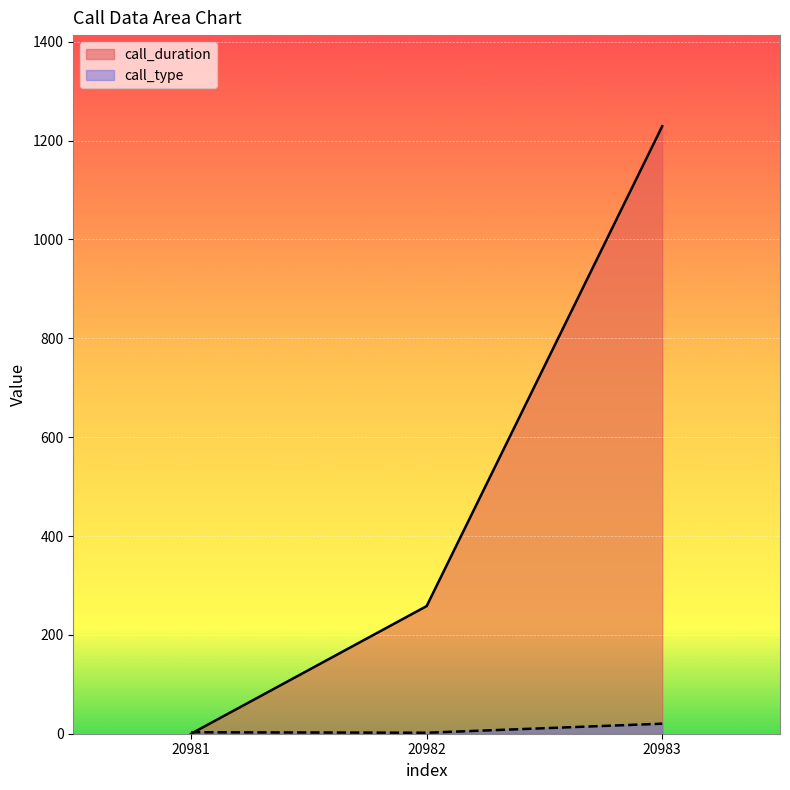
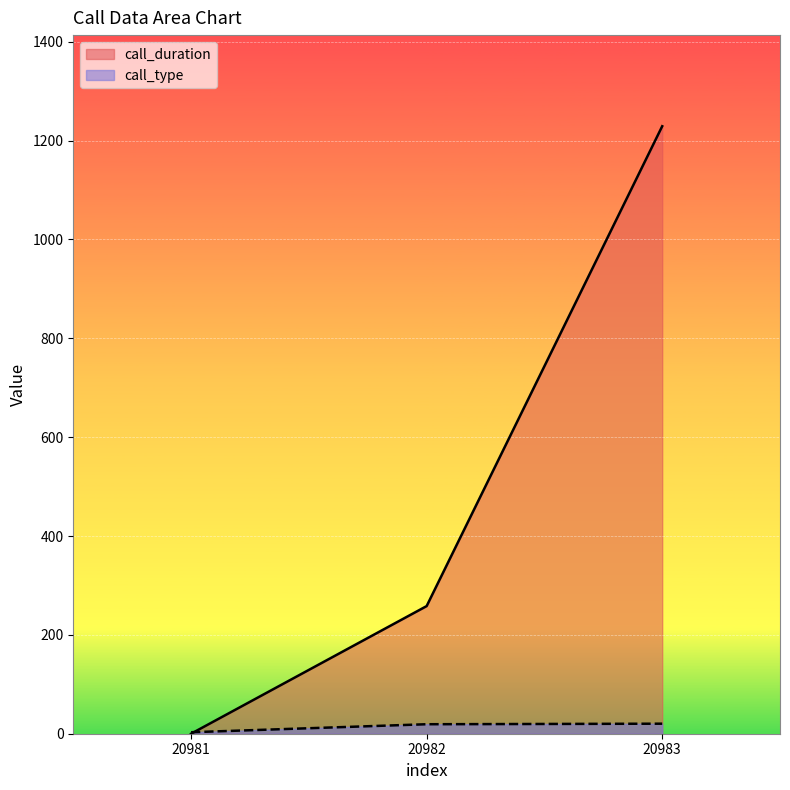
  {
    "call_duration": {
      "20982": 260,
      "20983": 1230
    },
    "call_type": {
-     "20982": 0,
+     "20982": 20,
      "20983": 20
    }
  }
